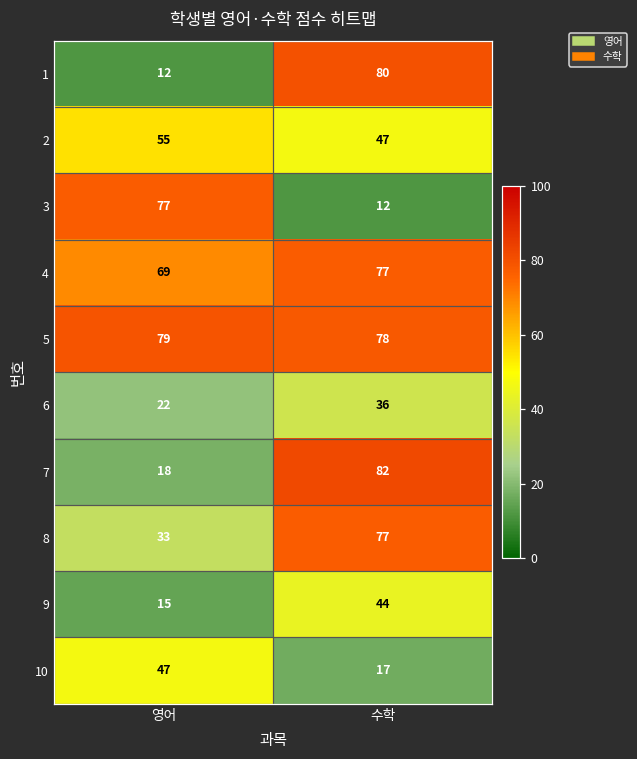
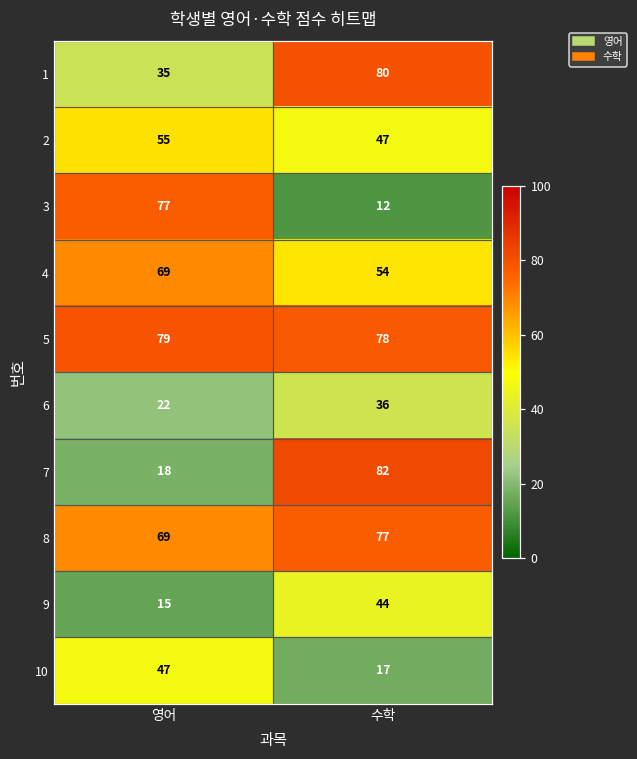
  {
    "1": {
-     "영어": 12,
+     "영어": 35,
      "수학": 80
    },
    "2": {
      "영어": 55,
      "수학": 47
    },
    "3": {
      "영어": 77,
      "수학": 12
    },
    "4": {
      "영어": 69,
-     "수학": 77
+     "수학": 54
    },
    "5": {
      "영어": 79,
      "수학": 78
    },
    "6": {
      "영어": 22,
      "수학": 36
    },
    "7": {
      "영어": 18,
      "수학": 82
    },
    "8": {
-     "영어": 33,
+     "영어": 69,
      "수학": 77
    },
    "9": {
      "영어": 15,
      "수학": 44
    },
    "10": {
      "영어": 47,
      "수학": 17
    }
  }
